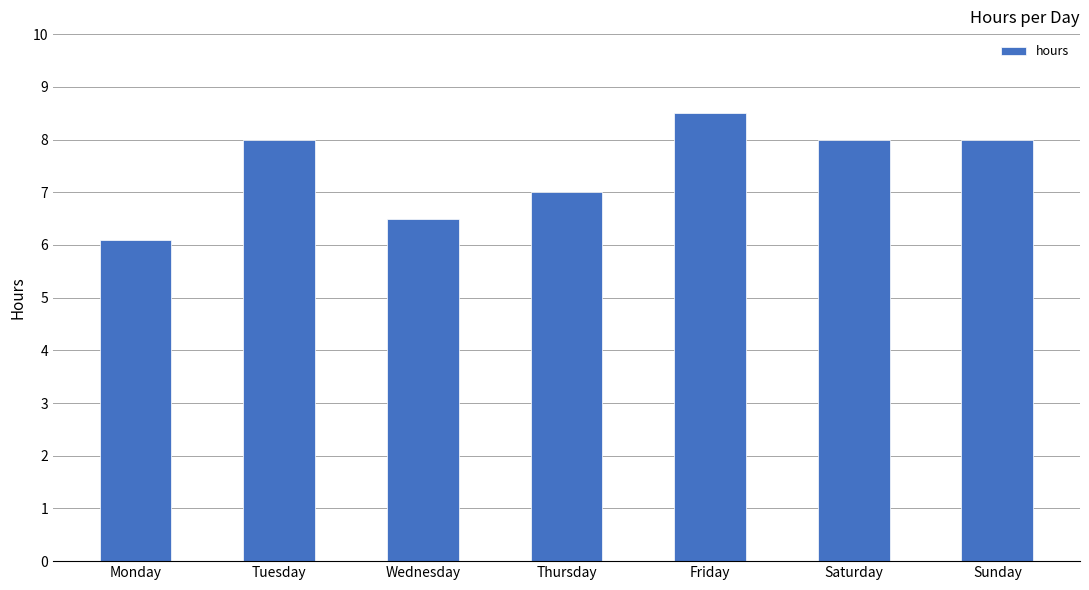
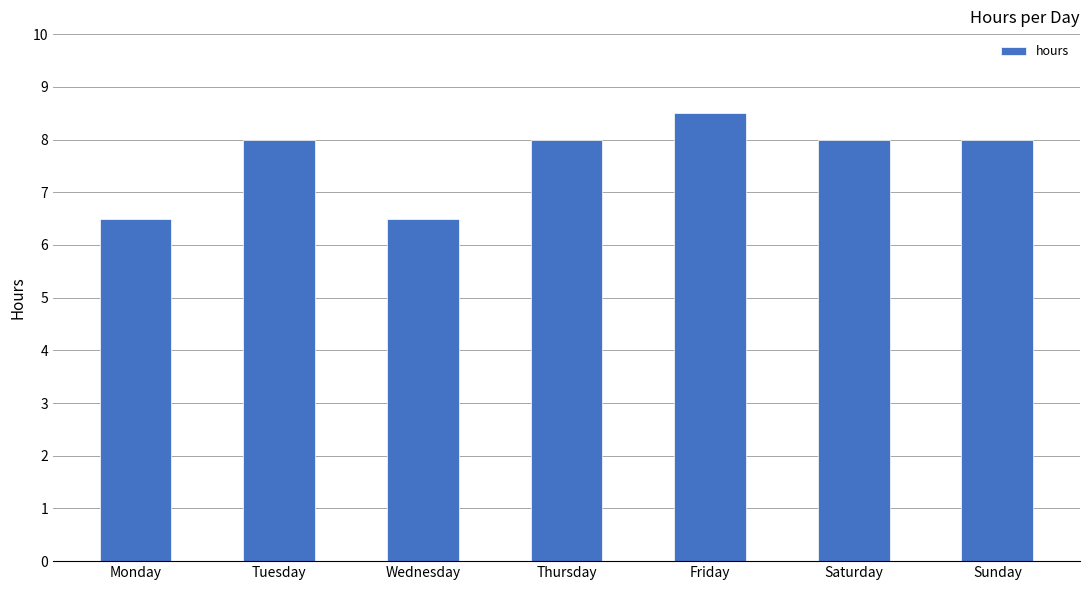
  {
-   "Monday": 6.1,
+   "Monday": 6.5,
    "Tuesday": 8.0,
    "Wednesday": 6.5,
-   "Thursday": 7,
+   "Thursday": 8,
    "Friday": 8.5,
    "Saturday": 8.0,
    "Sunday": 8.0
  }
